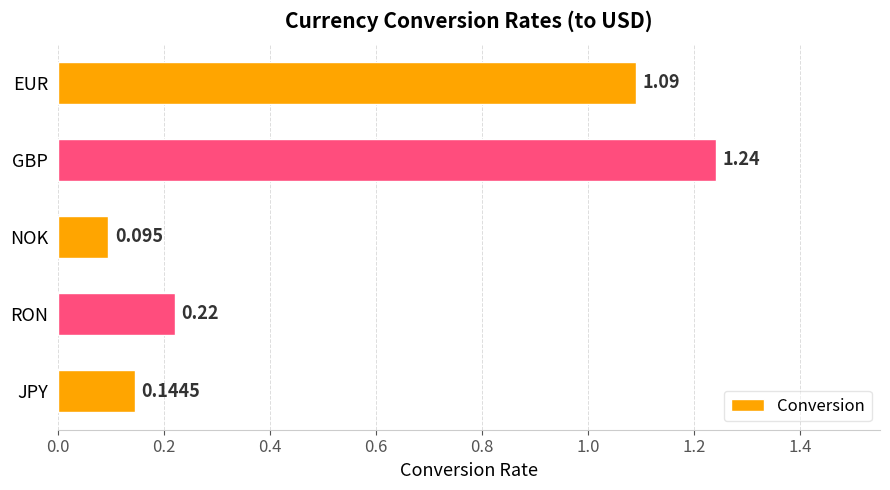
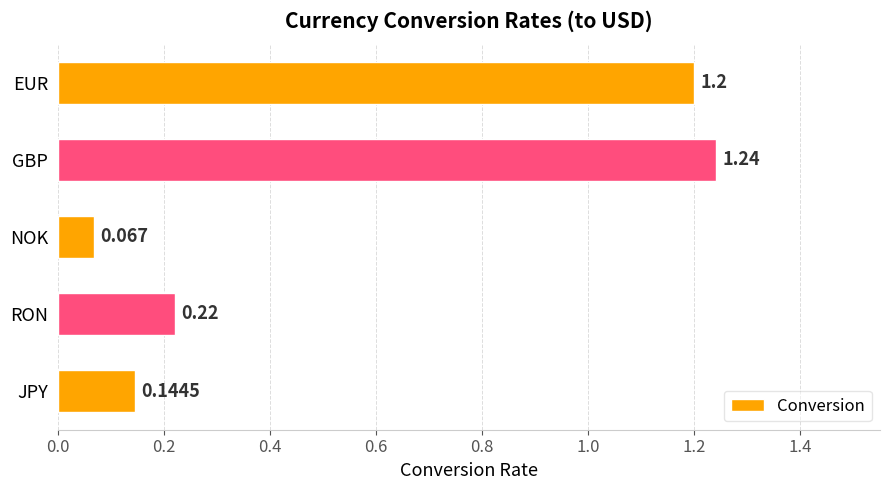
  {
-   "EUR": 1.09,
+   "EUR": 1.2,
    "GBP": 1.24,
-   "NOK": 0.095,
+   "NOK": 0.067,
    "RON": 0.22,
    "JPY": 0.1445
  }
